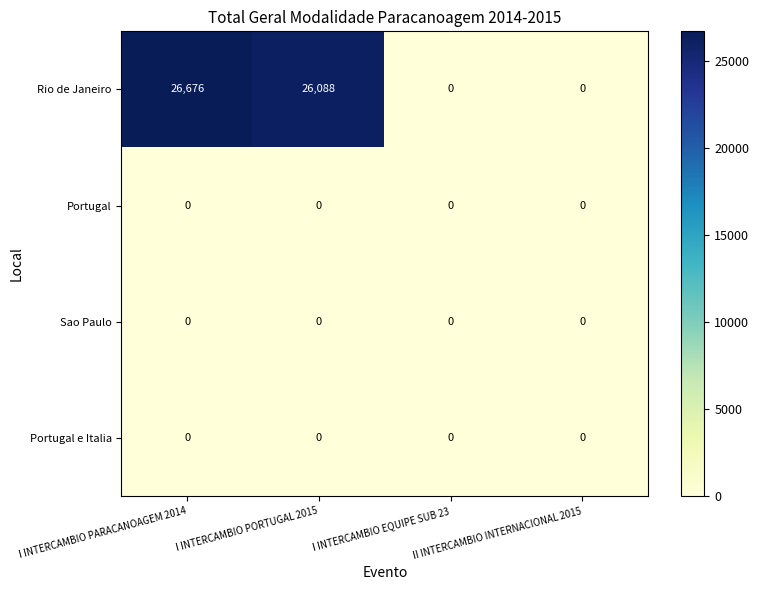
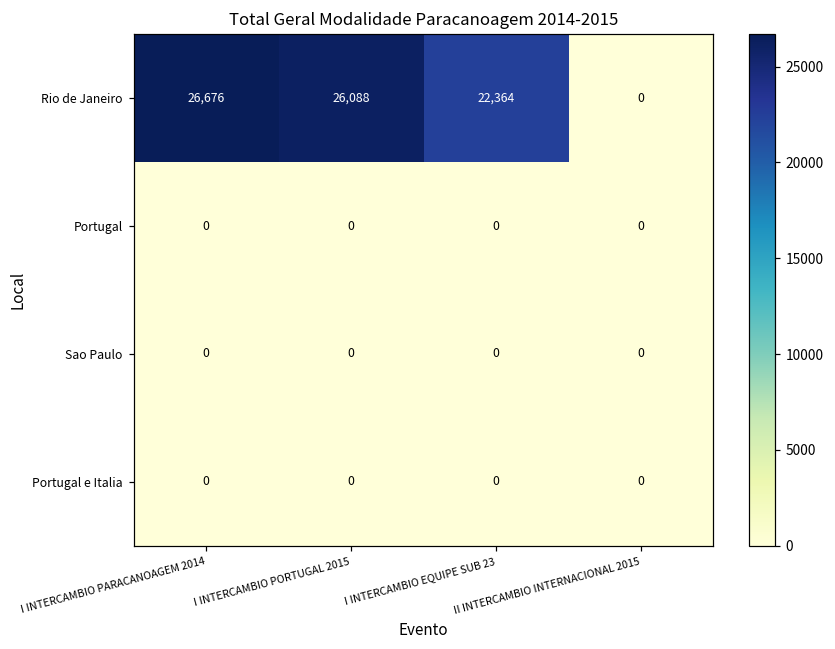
  {
    "Rio de Janeiro": {
      "I INTERCAMBIO PARACANOAGEM 2014": "26,676",
      "I INTERCAMBIO PORTUGAL 2015": "26,088",
-     "I INTERCAMBIO EQUIPE SUB 23": "0",
+     "I INTERCAMBIO EQUIPE SUB 23": "22,364",
      "II INTERCAMBIO INTERNACIONAL 2015": "0"
    },
    "Portugal": {
      "I INTERCAMBIO PARACANOAGEM 2014": "0",
      "I INTERCAMBIO PORTUGAL 2015": "0",
      "I INTERCAMBIO EQUIPE SUB 23": "0",
      "II INTERCAMBIO INTERNACIONAL 2015": "0"
    },
    "Sao Paulo": {
      "I INTERCAMBIO PARACANOAGEM 2014": "0",
      "I INTERCAMBIO PORTUGAL 2015": "0",
      "I INTERCAMBIO EQUIPE SUB 23": "0",
      "II INTERCAMBIO INTERNACIONAL 2015": "0"
    },
    "Portugal e Italia": {
      "I INTERCAMBIO PARACANOAGEM 2014": "0",
      "I INTERCAMBIO PORTUGAL 2015": "0",
      "I INTERCAMBIO EQUIPE SUB 23": "0",
      "II INTERCAMBIO INTERNACIONAL 2015": "0"
    }
  }
